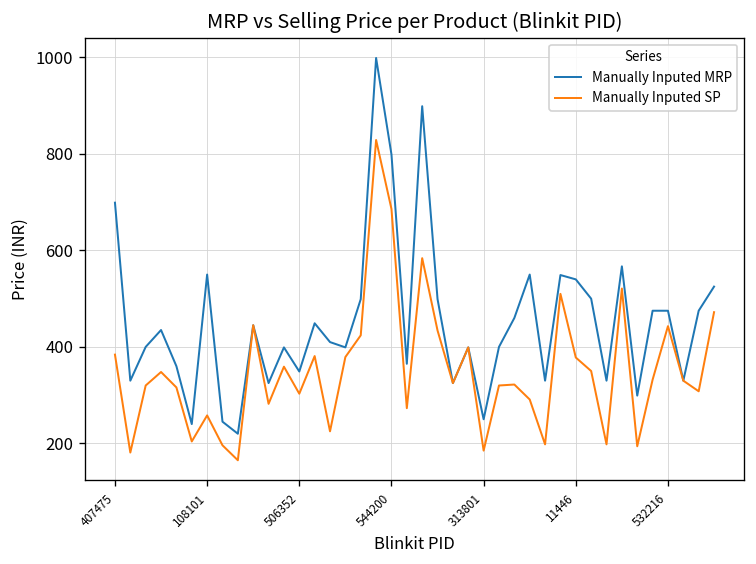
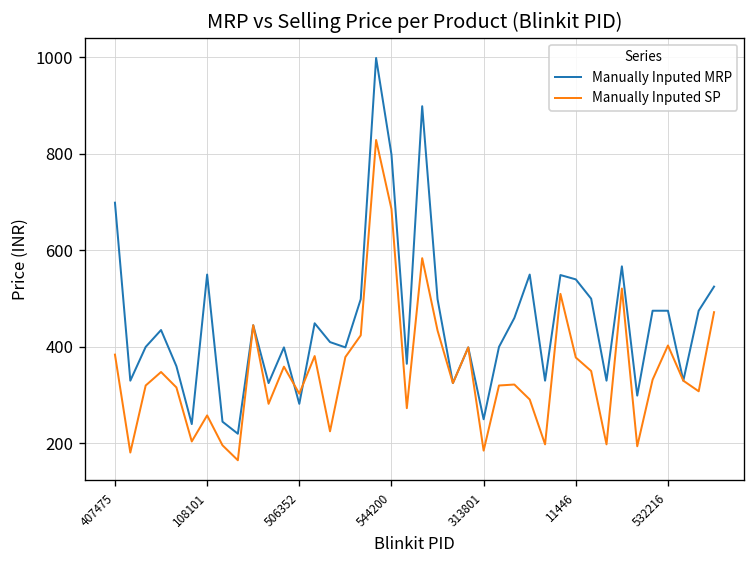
  {
    "Manually Inputed MRP": {
      "407475": 700,
      "108101": 550,
-     "506352": 350,
+     "506352": 280,
      "544200": 800,
      "313801": 250,
      "11446": 540,
      "532216": 480
    },
    "Manually Inputed SP": {
      "407475": 380,
      "108101": 260,
      "506352": 300,
      "544200": 690,
      "313801": 190,
      "11446": 380,
-     "532216": 440
+     "532216": 400
    }
  }
